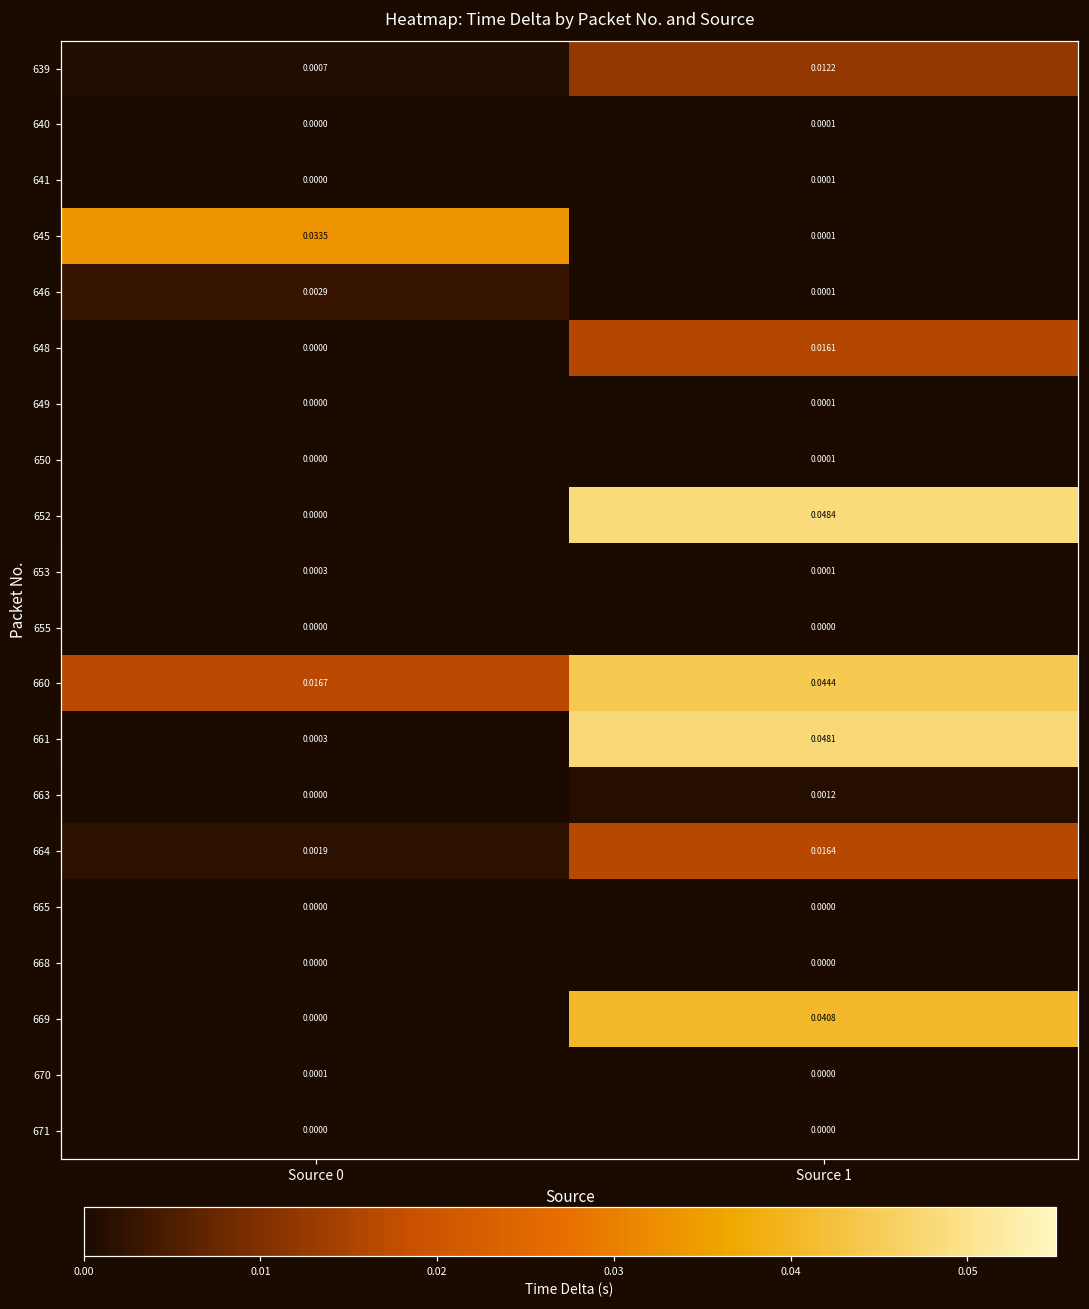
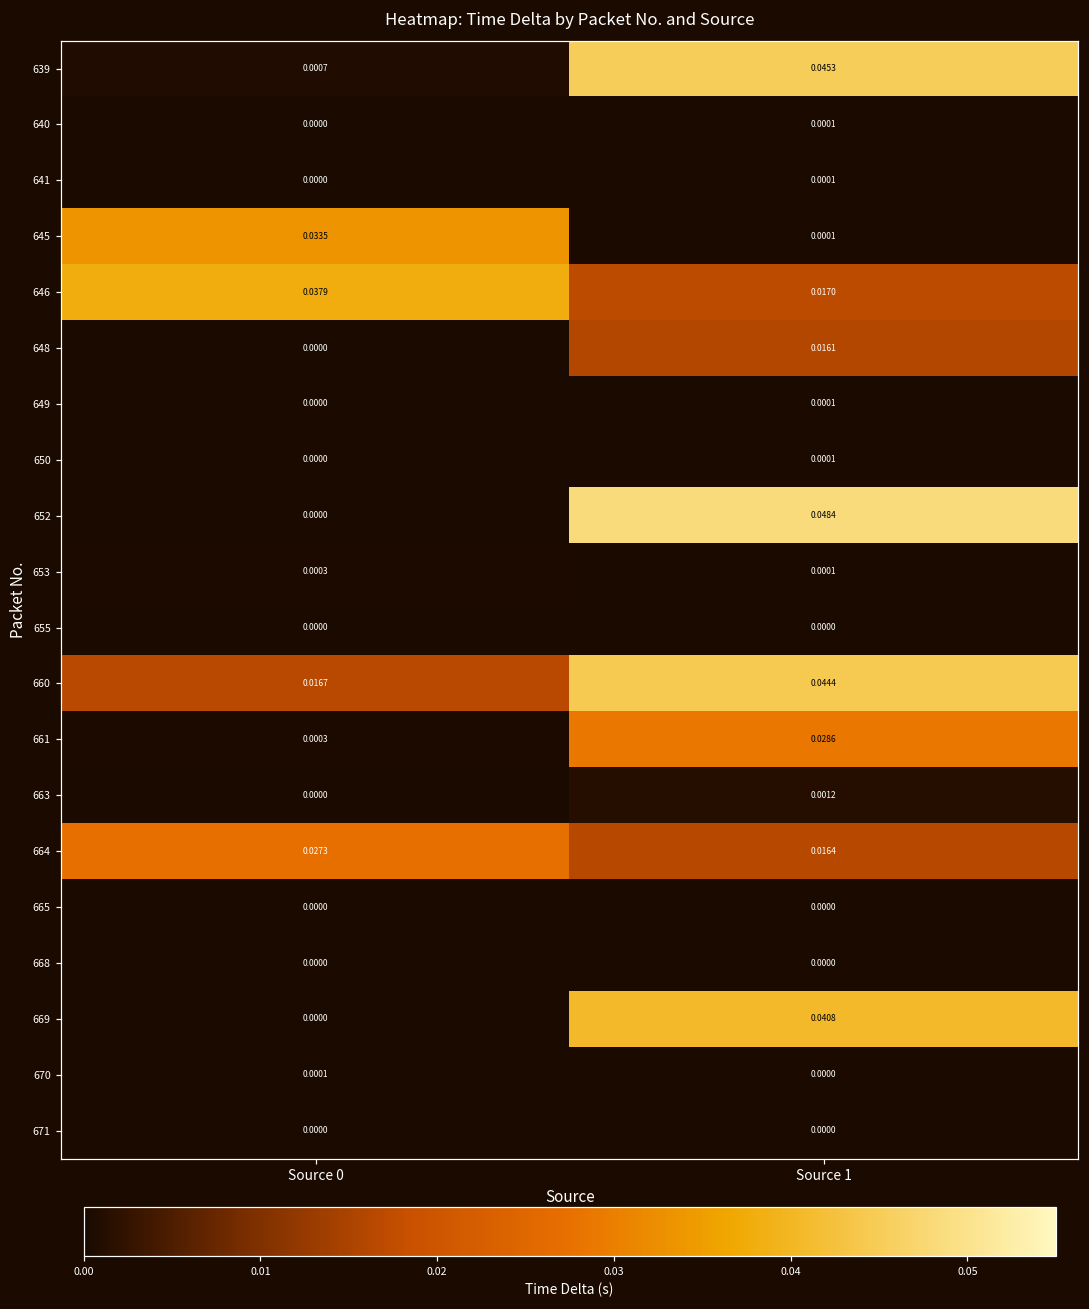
  {
    "639": {
      "Source 0": 0.0007,
-     "Source 1": 0.0122
+     "Source 1": 0.0453
    },
    "640": {
      "Source 0": 0.0000,
      "Source 1": 0.0001
    },
    "641": {
      "Source 0": 0.0000,
      "Source 1": 0.0001
    },
    "645": {
      "Source 0": 0.0335,
      "Source 1": 0.0001
    },
    "646": {
-     "Source 0": 0.0029,
-     "Source 1": 0.0001
+     "Source 0": 0.0379,
+     "Source 1": 0.0170
    },
    "648": {
      "Source 0": 0.0000,
      "Source 1": 0.0161
    },
    "649": {
      "Source 0": 0.0000,
      "Source 1": 0.0001
    },
    "650": {
      "Source 0": 0.0000,
      "Source 1": 0.0001
    },
    "652": {
      "Source 0": 0.0000,
      "Source 1": 0.0484
    },
    "653": {
      "Source 0": 0.0003,
      "Source 1": 0.0001
    },
    "655": {
      "Source 0": 0.0000,
      "Source 1": 0.0000
    },
    "660": {
      "Source 0": 0.0167,
      "Source 1": 0.0444
    },
    "661": {
      "Source 0": 0.0003,
-     "Source 1": 0.0481
+     "Source 1": 0.0286
    },
    "663": {
      "Source 0": 0.0000,
      "Source 1": 0.0012
    },
    "664": {
-     "Source 0": 0.0019,
+     "Source 0": 0.0273,
      "Source 1": 0.0164
    },
    "665": {
      "Source 0": 0.0000,
      "Source 1": 0.0000
    },
    "668": {
      "Source 0": 0.0000,
      "Source 1": 0.0000
    },
    "669": {
      "Source 0": 0.0000,
      "Source 1": 0.0408
    },
    "670": {
      "Source 0": 0.0001,
      "Source 1": 0.0000
    },
    "671": {
      "Source 0": 0.0000,
      "Source 1": 0.0000
    }
  }
